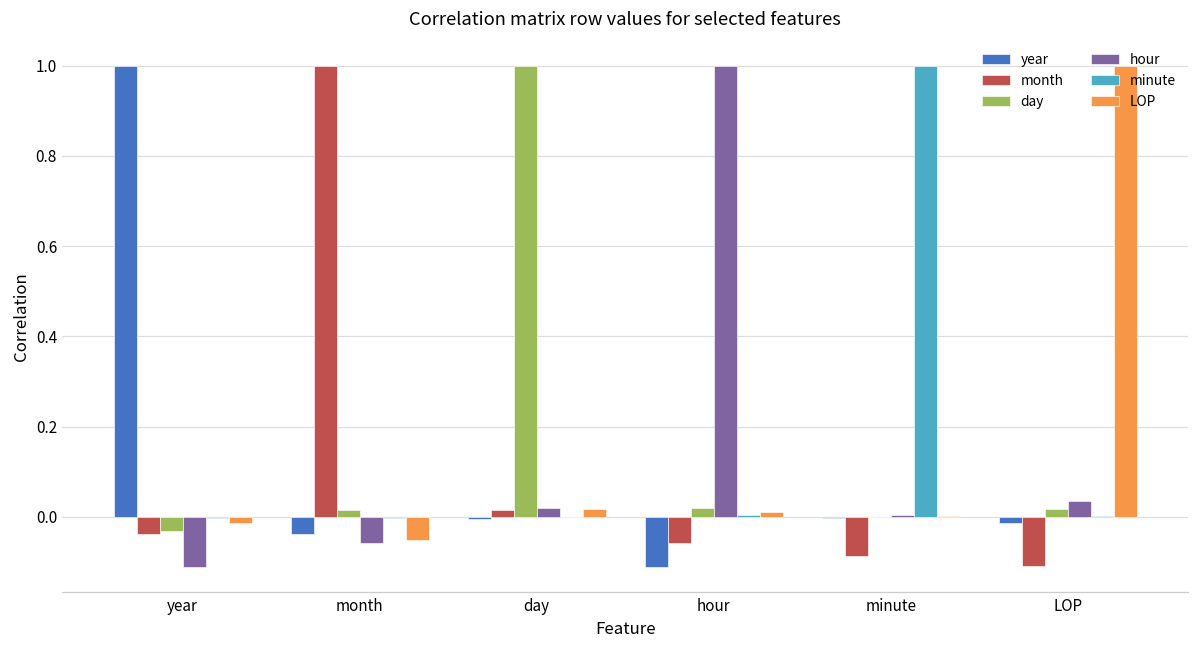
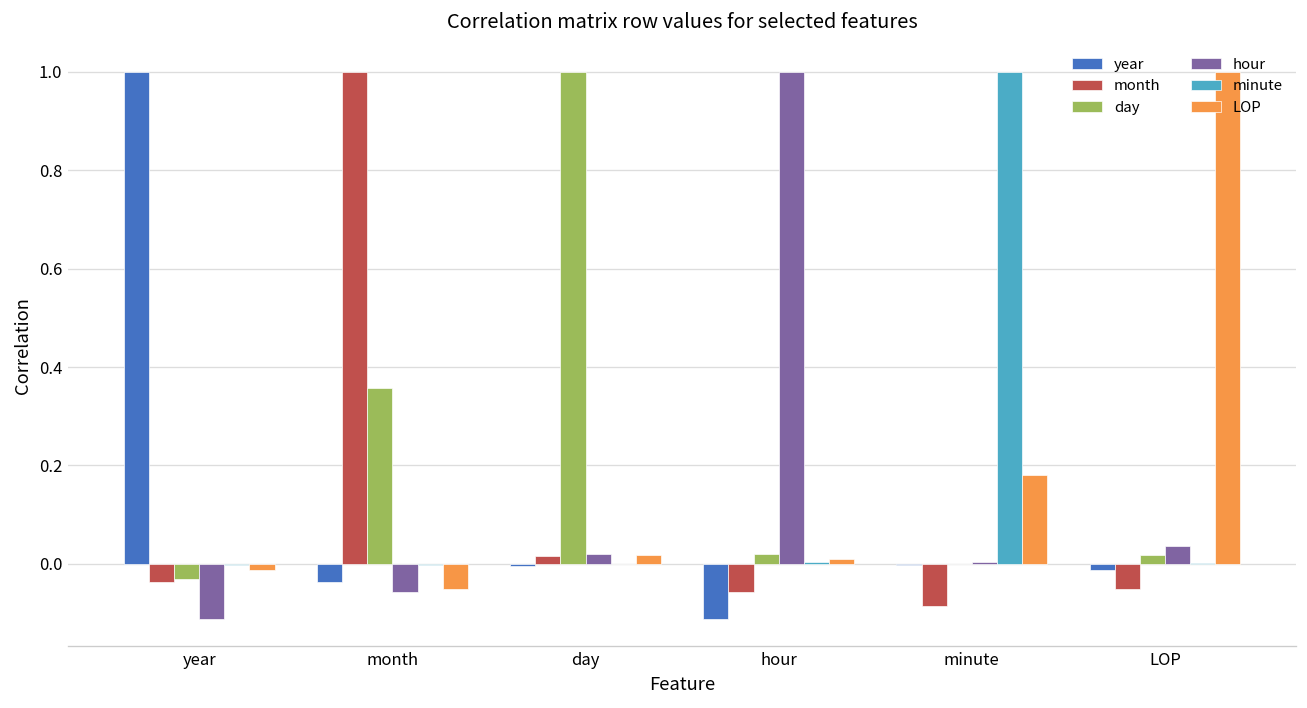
  {
    "month": {
      "year": -0.04,
      "month": 1.00,
      "day": 0.02,
      "hour": -0.06,
      "minute": -0.09,
-     "LOP": -0.11
+     "LOP": -0.05
    },
    "day": {
      "year": -0.03,
-     "month": 0.02,
+     "month": 0.36,
      "day": 1.00,
      "hour": 0.02,
      "LOP": 0.02
    },
    "hour": {
      "year": -0.11,
      "month": -0.06,
      "day": 0.02,
      "hour": 1.00,
      "LOP": 0.04
    },
    "LOP": {
      "year": -0.01,
      "month": -0.05,
      "day": 0.02,
      "hour": 0.01,
-     "minute": 0.00,
+     "minute": 0.18,
      "LOP": 1.00
    }
  }
